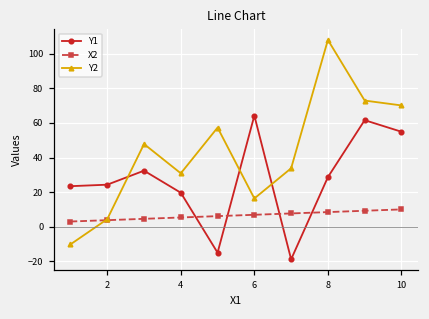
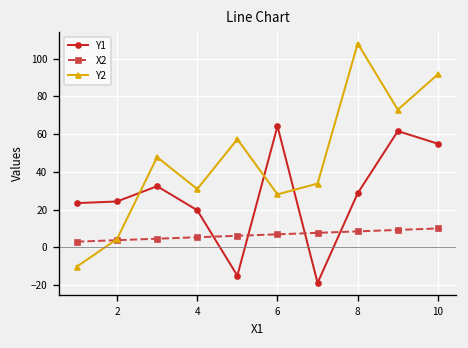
  {
    "Y2": {
      "4": 31,
-     "6": 16,
+     "6": 28,
      "8": 108,
-     "10": 70
+     "10": 92
    }
  }
